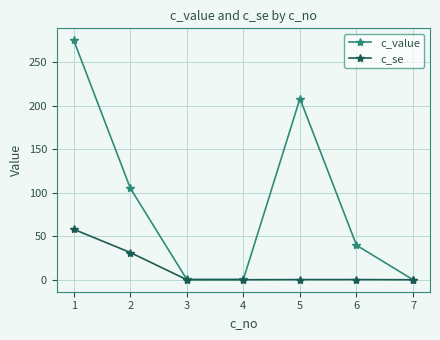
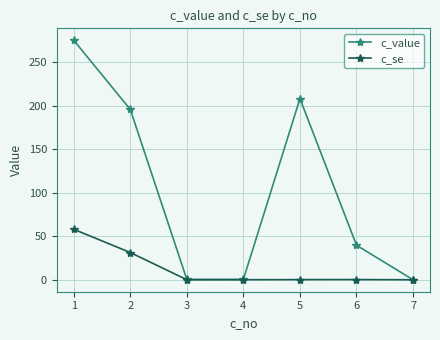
  {
    "c_value": {
      "1": 270,
-     "2": 110,
+     "2": 200,
      "5": 210,
      "6": 40
    },
    "c_se": {
      "1": 60,
      "2": 30,
      "5": 0,
      "6": 0
    }
  }
